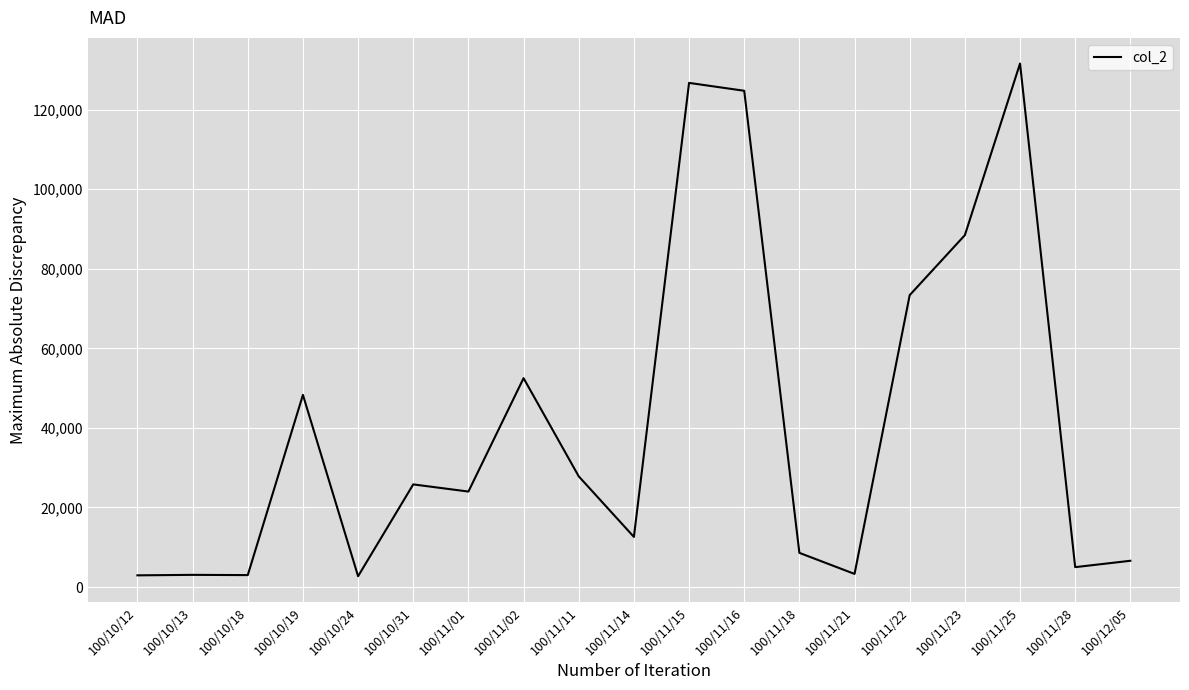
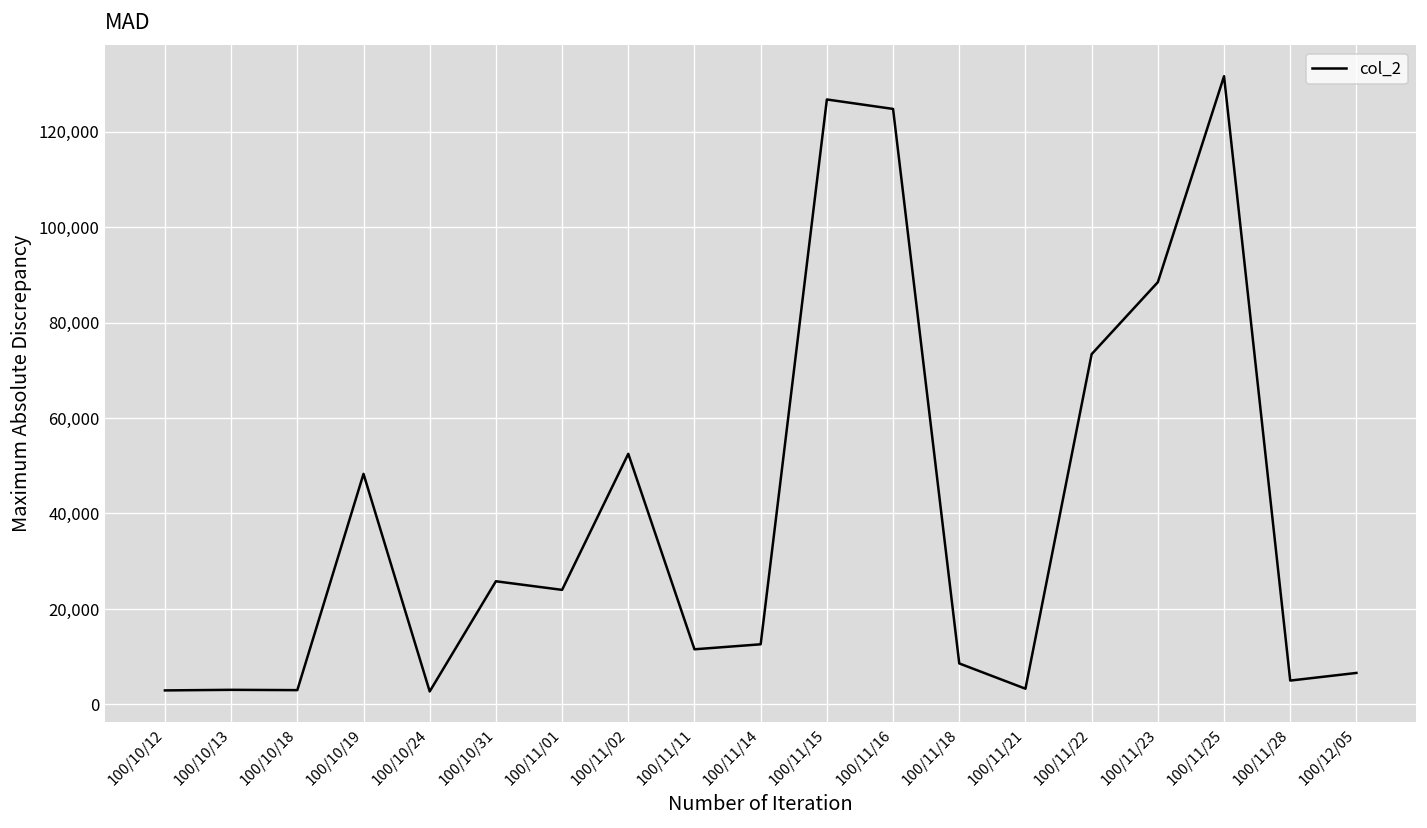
  {
    "100/10/12": "3,000",
    "100/10/13": "3,000",
    "100/10/18": "3,000",
    "100/10/19": "48,000",
    "100/10/24": "3,000",
    "100/10/31": "26,000",
    "100/11/01": "24,000",
    "100/11/02": "53,000",
-   "100/11/11": "28,000",
+   "100/11/11": "12,000",
    "100/11/14": "13,000",
    "100/11/15": "127,000",
    "100/11/16": "125,000",
    "100/11/18": "9,000",
    "100/11/21": "3,000",
    "100/11/22": "73,000",
    "100/11/23": "88,000",
    "100/11/25": "132,000",
    "100/11/28": "5,000",
    "100/12/05": "7,000"
  }
